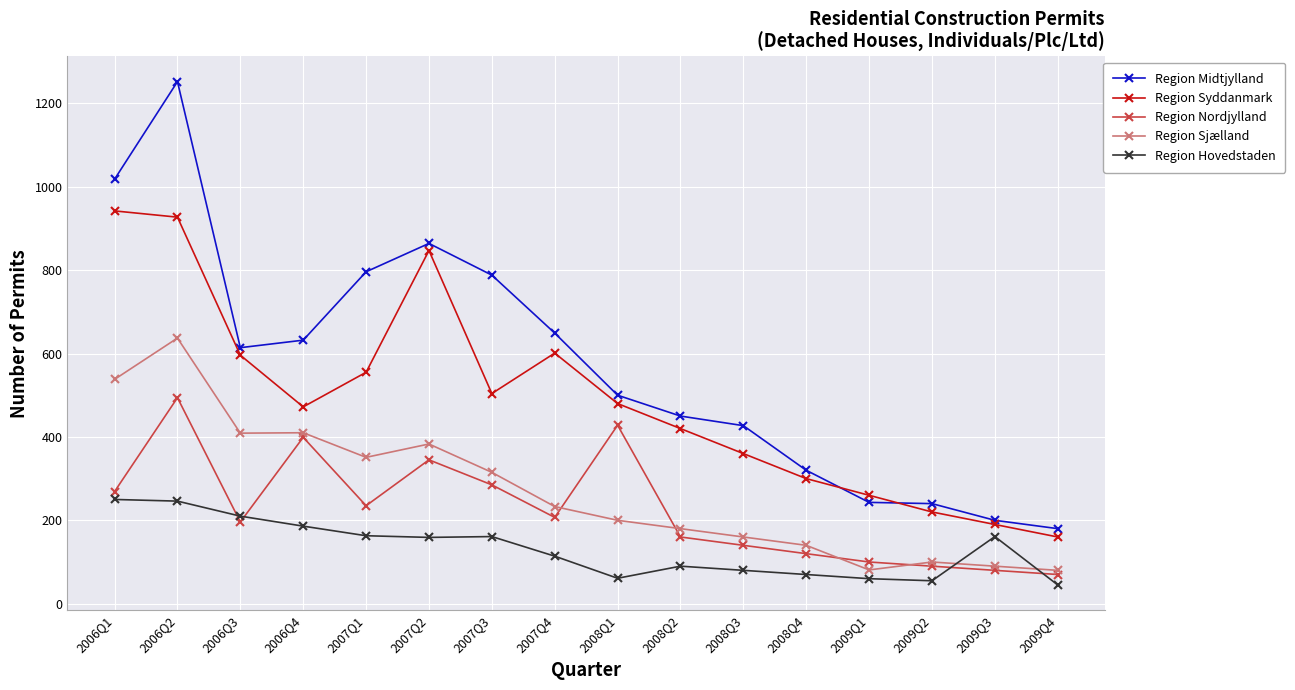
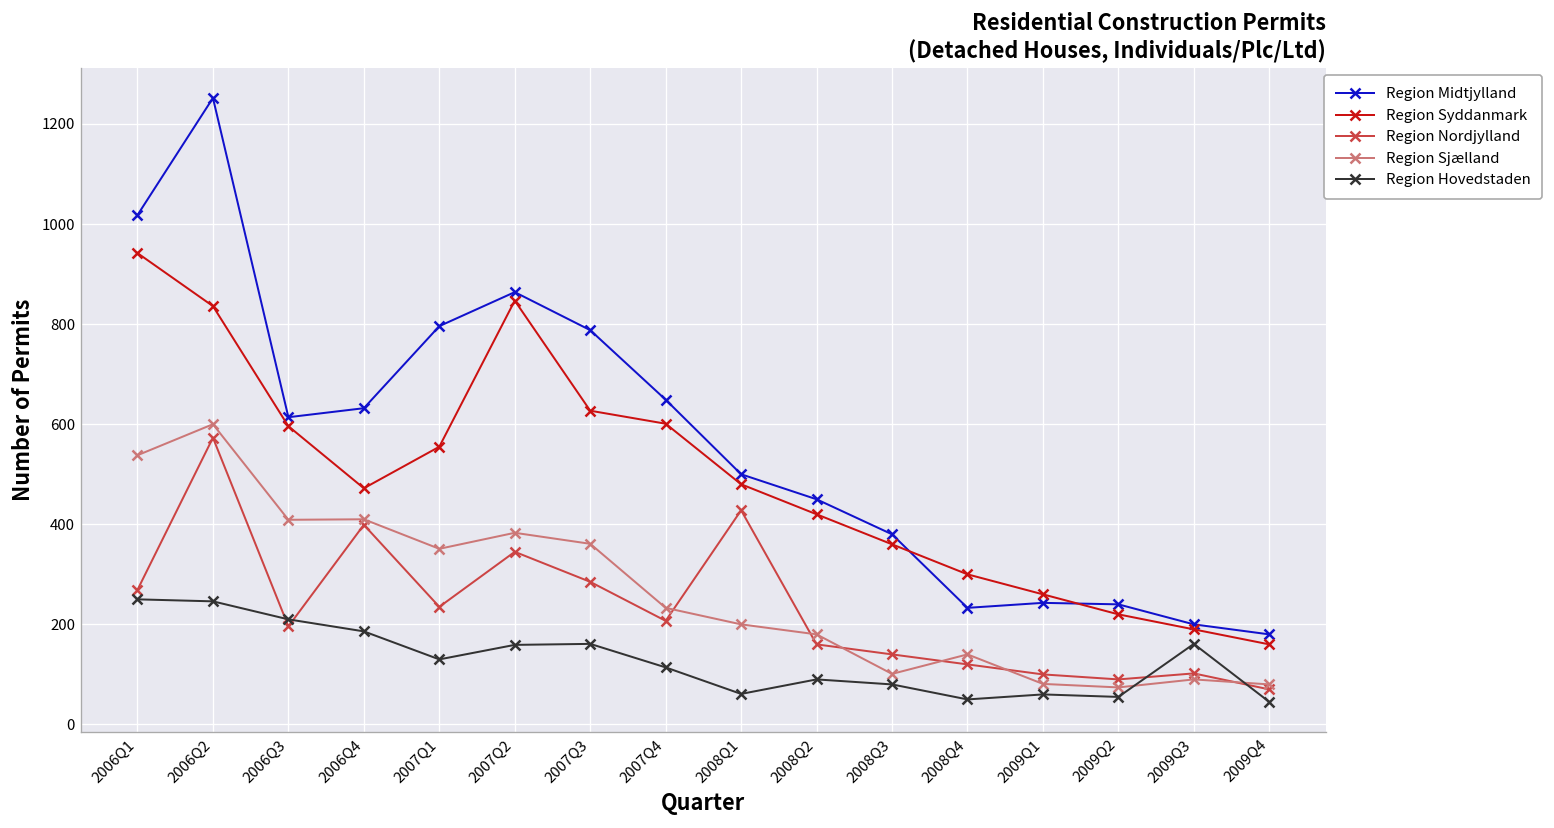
  {
    "Region Midtjylland": {
      "2006Q1": 1020,
      "2006Q2": 1250,
      "2006Q3": 610,
      "2006Q4": 630,
      "2007Q1": 800,
      "2007Q2": 860,
      "2007Q3": 790,
      "2007Q4": 650,
      "2008Q1": 500,
      "2008Q2": 450,
-     "2008Q3": 430,
-     "2008Q4": 320,
+     "2008Q3": 380,
+     "2008Q4": 230,
      "2009Q1": 240,
      "2009Q2": 240,
      "2009Q3": 200,
      "2009Q4": 180
    },
    "Region Syddanmark": {
      "2006Q1": 940,
-     "2006Q2": 930,
+     "2006Q2": 840,
      "2006Q3": 600,
      "2006Q4": 470,
      "2007Q1": 560,
      "2007Q2": 850,
-     "2007Q3": 500,
+     "2007Q3": 630,
      "2007Q4": 600,
      "2008Q1": 480,
      "2008Q2": 420,
      "2008Q3": 360,
      "2008Q4": 300,
      "2009Q1": 260,
      "2009Q2": 220,
      "2009Q3": 190,
      "2009Q4": 160
    },
    "Region Nordjylland": {
      "2006Q1": 270,
-     "2006Q2": 490,
+     "2006Q2": 570,
      "2006Q3": 200,
      "2006Q4": 400,
      "2007Q1": 240,
      "2007Q2": 350,
      "2007Q3": 290,
      "2007Q4": 210,
      "2008Q1": 430,
      "2008Q2": 160,
      "2008Q3": 140,
      "2008Q4": 120,
      "2009Q1": 100,
      "2009Q2": 90,
-     "2009Q3": 80,
+     "2009Q3": 100,
      "2009Q4": 70
    },
    "Region Sjælland": {
      "2006Q1": 540,
-     "2006Q2": 640,
+     "2006Q2": 600,
      "2006Q3": 410,
      "2006Q4": 410,
      "2007Q1": 350,
      "2007Q2": 380,
-     "2007Q3": 320,
+     "2007Q3": 360,
      "2007Q4": 230,
      "2008Q1": 200,
      "2008Q2": 180,
-     "2008Q3": 160,
+     "2008Q3": 100,
      "2008Q4": 140,
      "2009Q1": 80,
-     "2009Q2": 100,
+     "2009Q2": 70,
      "2009Q3": 90,
      "2009Q4": 80
    },
    "Region Hovedstaden": {
      "2006Q1": 250,
      "2006Q2": 250,
      "2006Q3": 210,
      "2006Q4": 190,
-     "2007Q1": 160,
+     "2007Q1": 130,
      "2007Q2": 160,
      "2007Q3": 160,
      "2007Q4": 110,
      "2008Q1": 60,
      "2008Q2": 90,
      "2008Q3": 80,
-     "2008Q4": 70,
+     "2008Q4": 50,
      "2009Q1": 60,
      "2009Q2": 60,
      "2009Q3": 160,
      "2009Q4": 50
    }
  }
